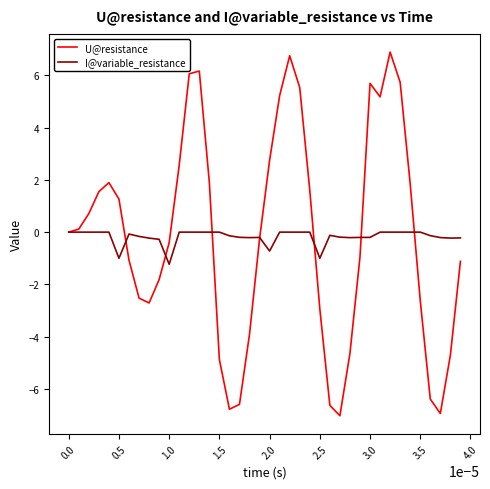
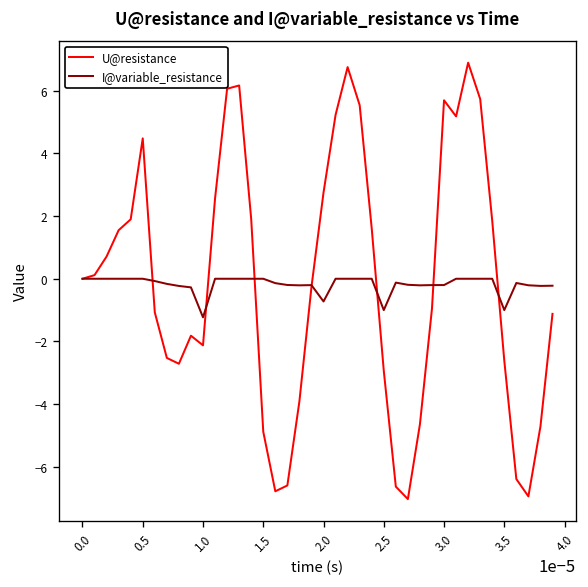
  {
    "U@resistance": {
-     "0.5": 1.3,
-     "1.0": -0.4,
+     "0.5": 4.5,
+     "1.0": -2.1,
      "1.5": -4.9,
      "2.0": 2.7,
      "2.5": -2.9,
      "3.0": 5.7,
      "3.5": -2.6
    },
    "I@variable_resistance": {
-     "0.5": -1,
+     "0.5": 0,
      "1.0": -1.2,
      "1.5": 0,
      "2.0": -0.7,
      "2.5": -1,
      "3.0": -0.2,
-     "3.5": 0
+     "3.5": -1
    }
  }
